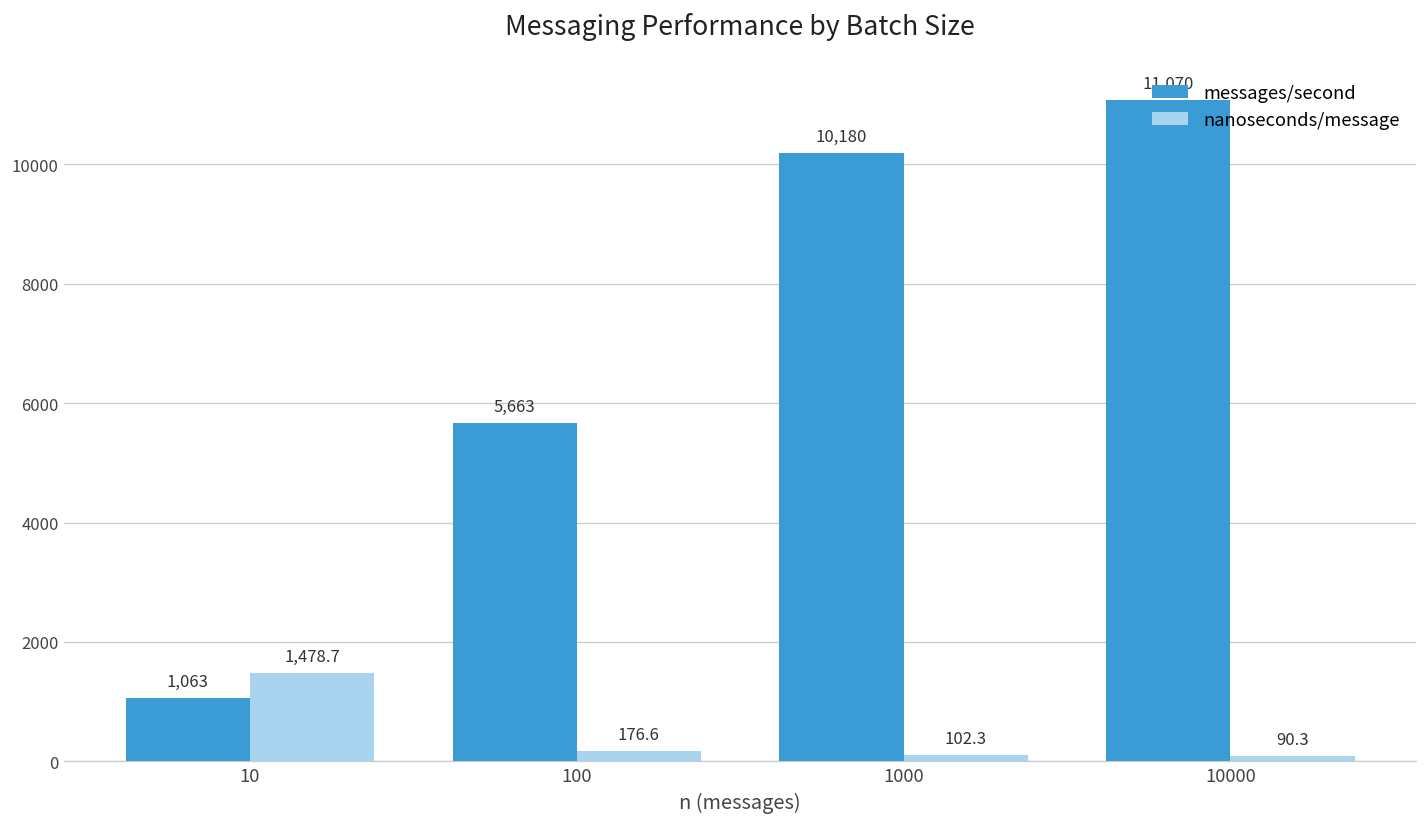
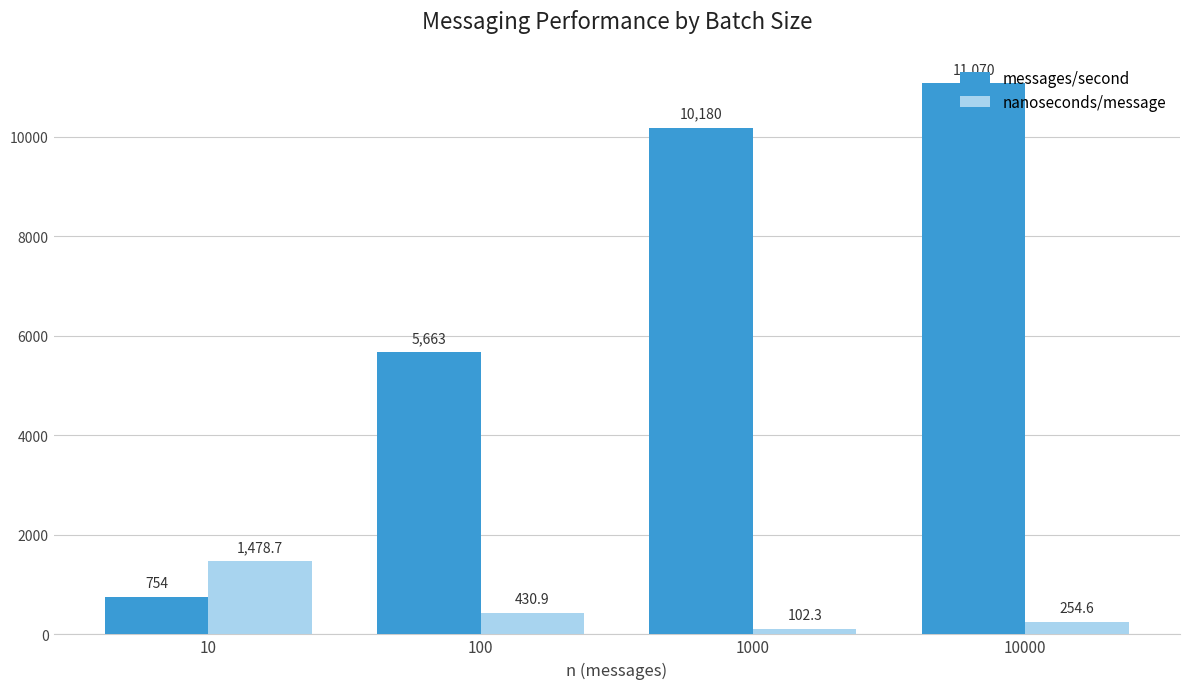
  {
    "messages/second": {
-     "10": "1,063",
+     "10": "754",
      "100": "5,663",
      "1000": "10,180",
      "10000": "11,070"
    },
    "nanoseconds/message": {
      "10": "1,478.7",
-     "100": "176.6",
+     "100": "430.9",
      "1000": "102.3",
-     "10000": "90.3"
+     "10000": "254.6"
    }
  }
